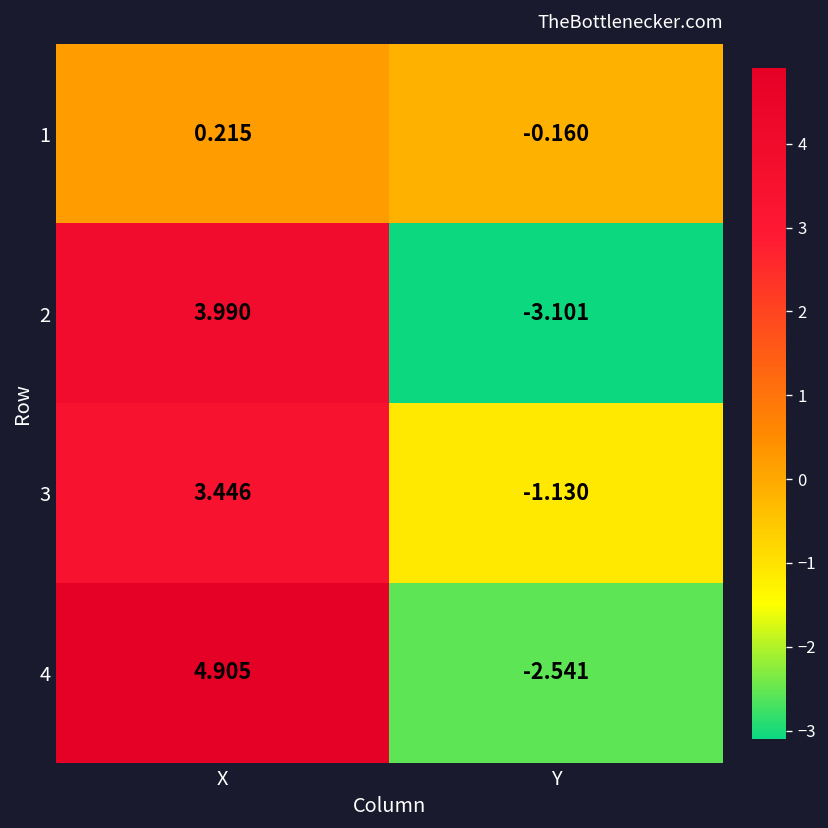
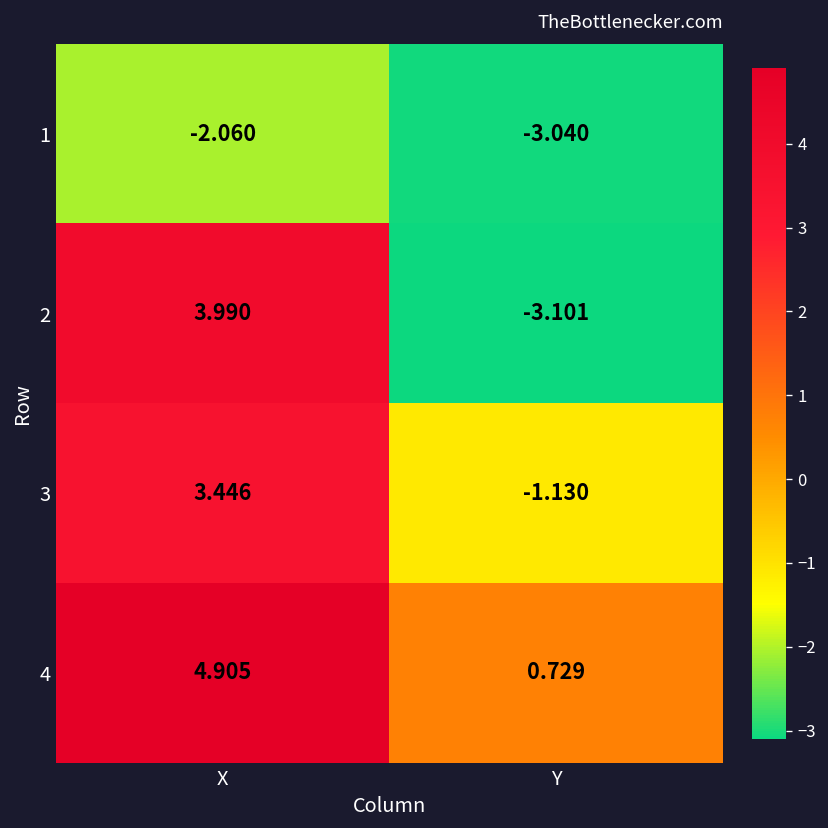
  {
    "1": {
-     "X": 0.215,
-     "Y": -0.160
+     "X": -2.060,
+     "Y": -3.040
    },
    "2": {
      "X": 3.990,
      "Y": -3.101
    },
    "3": {
      "X": 3.446,
      "Y": -1.130
    },
    "4": {
      "X": 4.905,
-     "Y": -2.541
+     "Y": 0.729
    }
  }
